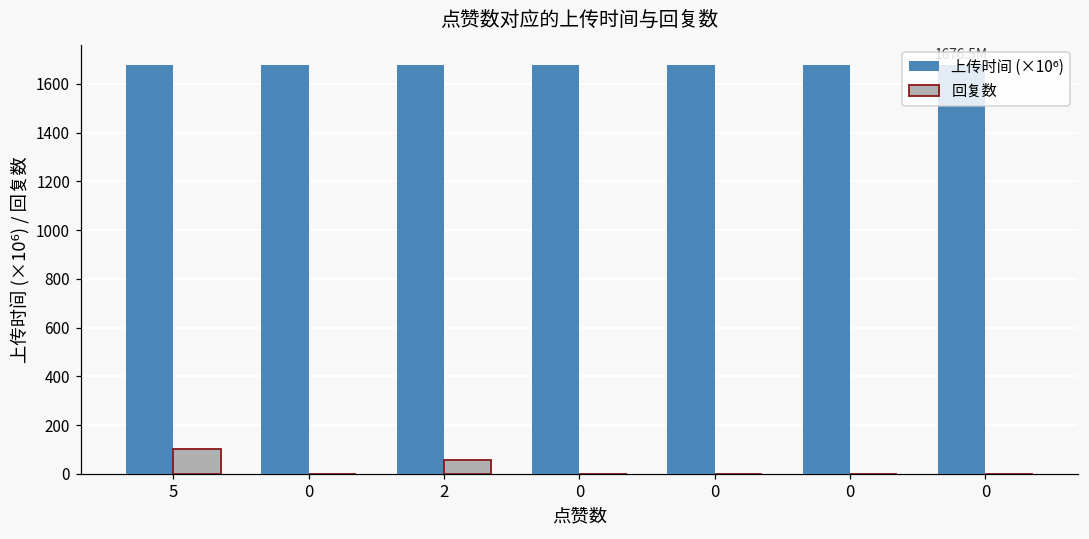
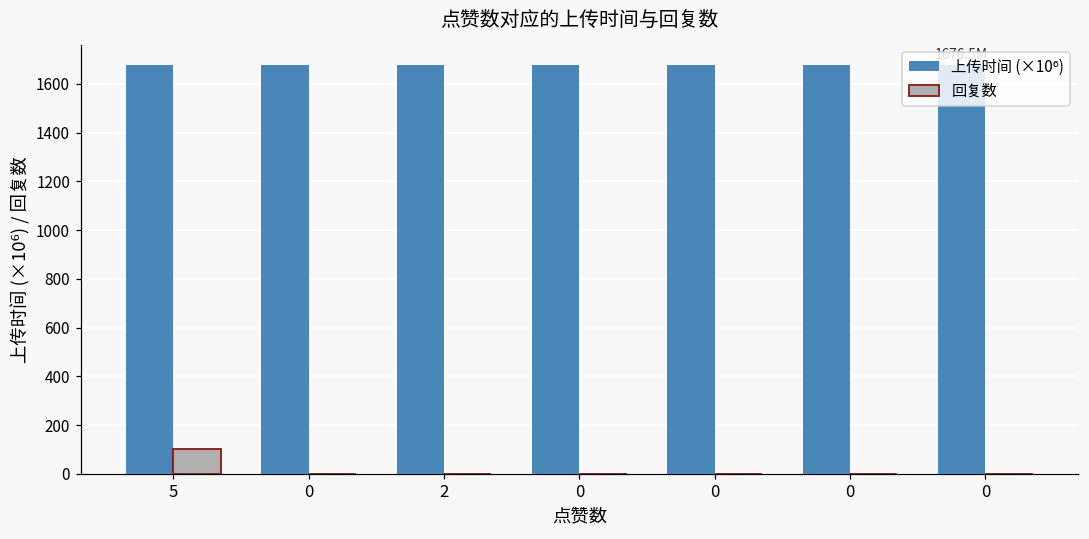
  {
    "上传时间 (×10⁶)": {
      "5": 1680,
      "2": 1680
    },
    "回复数": {
      "5": 100,
-     "2": 60
+     "2": 0
    }
  }
